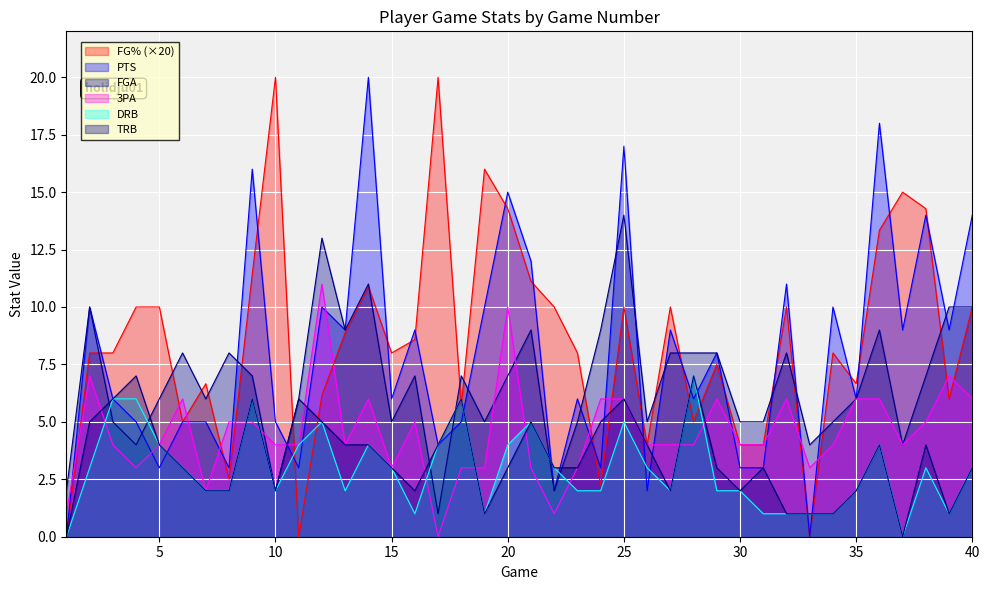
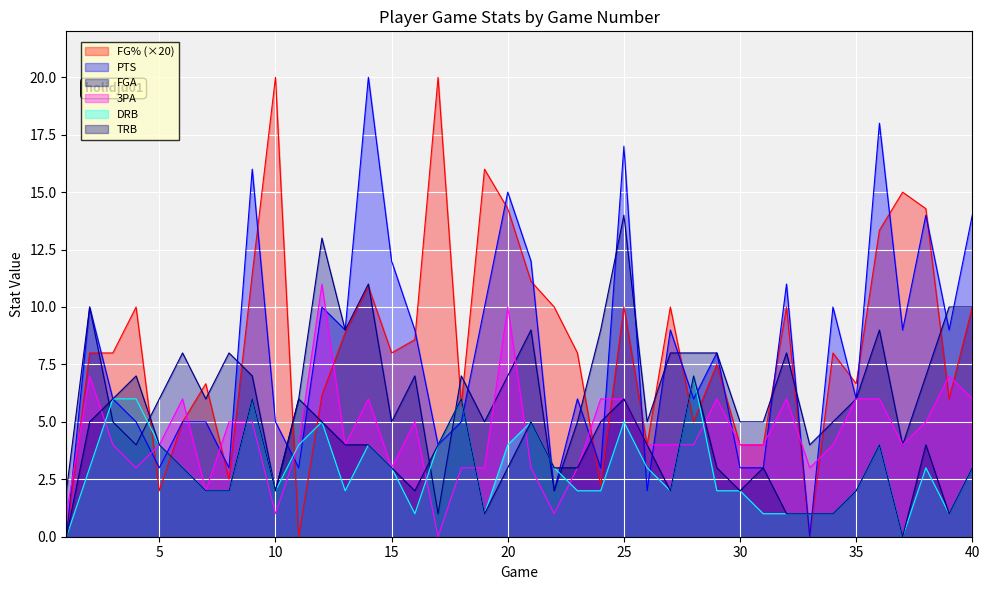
  {
    "FG% (×20)": {
-     "5": 10.0,
+     "5": 2.0,
      "10": 20.0,
      "15": 8.0,
      "20": 14.3,
      "25": 10.0,
      "35": 6.7
    },
    "PTS": {
      "5": 3,
      "10": 5,
-     "15": 6,
+     "15": 12,
      "20": 15,
      "25": 17,
      "30": 3,
      "40": 14
    },
    "3PA": {
-     "10": 4,
+     "10": 1,
      "20": 10,
      "40": 6
    },
    "DRB": {
      "20": 4.0,
      "25": 5.0
    }
  }
